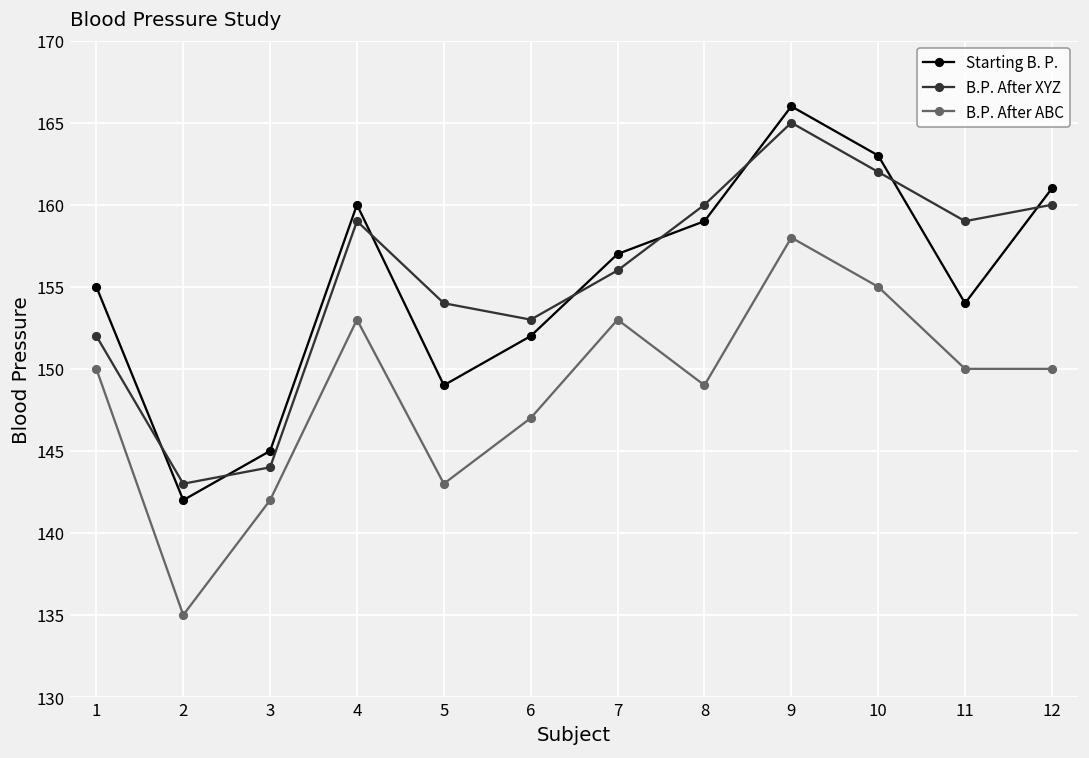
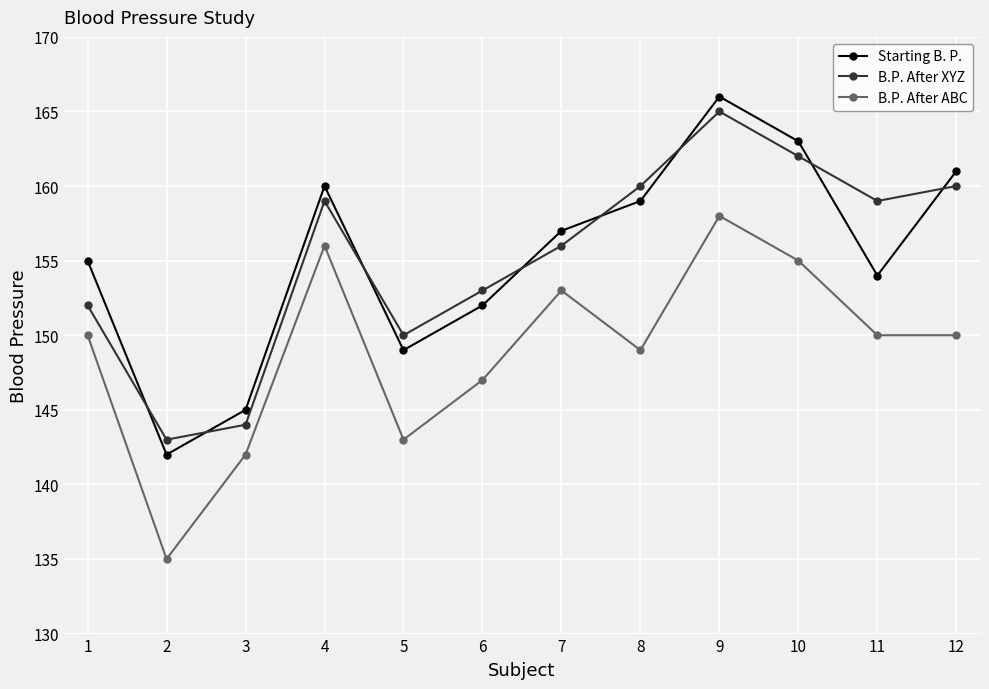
  {
    "Starting B. P.": {
      "1": 155,
      "2": 142,
      "3": 145,
      "4": 160,
      "5": 149,
      "6": 152,
      "7": 157,
      "8": 159,
      "9": 166,
      "10": 163,
      "11": 154,
      "12": 161
    },
    "B.P. After XYZ": {
      "1": 152,
      "2": 143,
      "3": 144,
      "4": 159,
-     "5": 154,
+     "5": 150,
      "6": 153,
      "7": 156,
      "8": 160,
      "9": 165,
      "10": 162,
      "11": 159,
      "12": 160
    },
    "B.P. After ABC": {
      "1": 150,
      "2": 135,
      "3": 142,
-     "4": 153,
+     "4": 156,
      "5": 143,
      "6": 147,
      "7": 153,
      "8": 149,
      "9": 158,
      "10": 155,
      "11": 150,
      "12": 150
    }
  }
